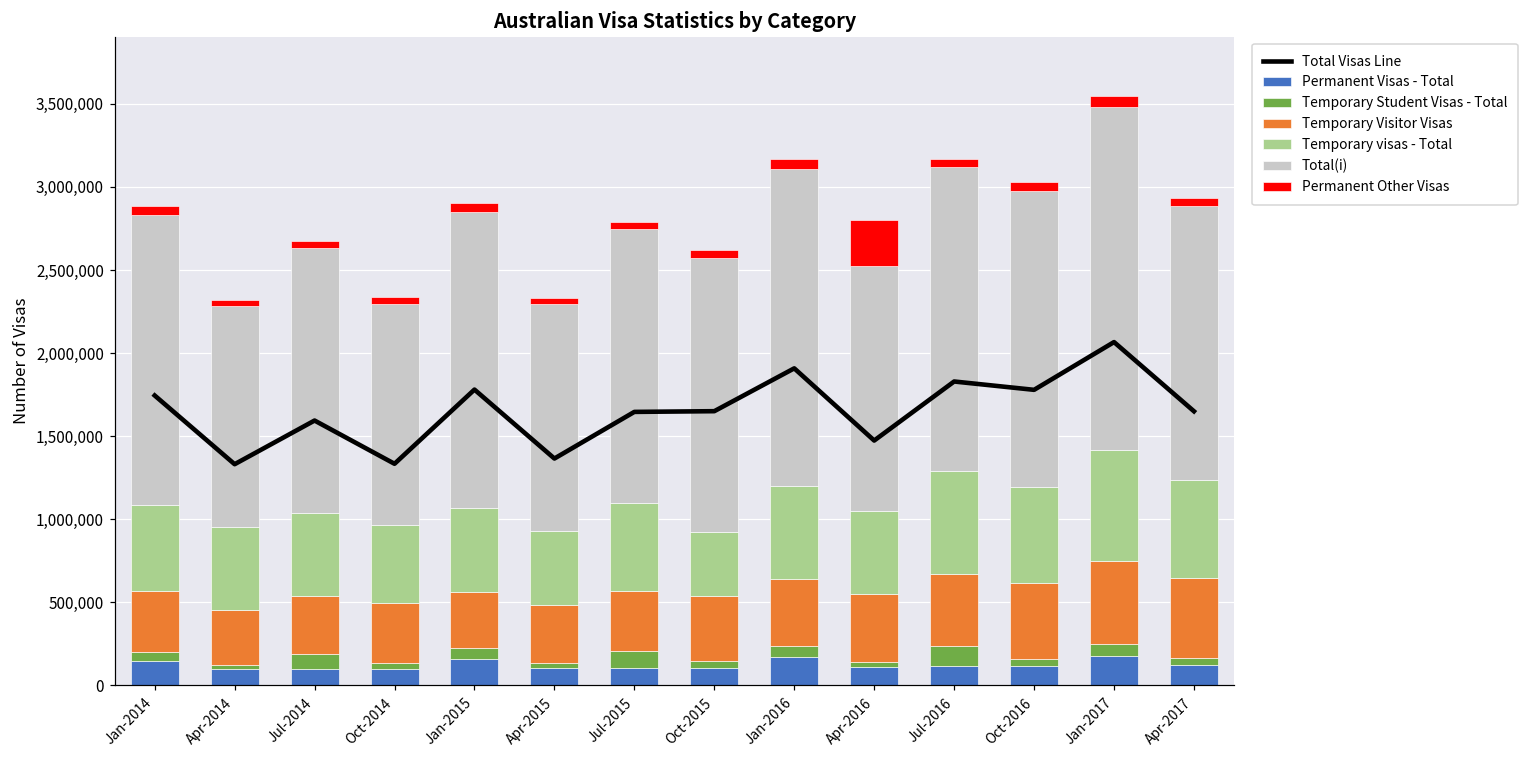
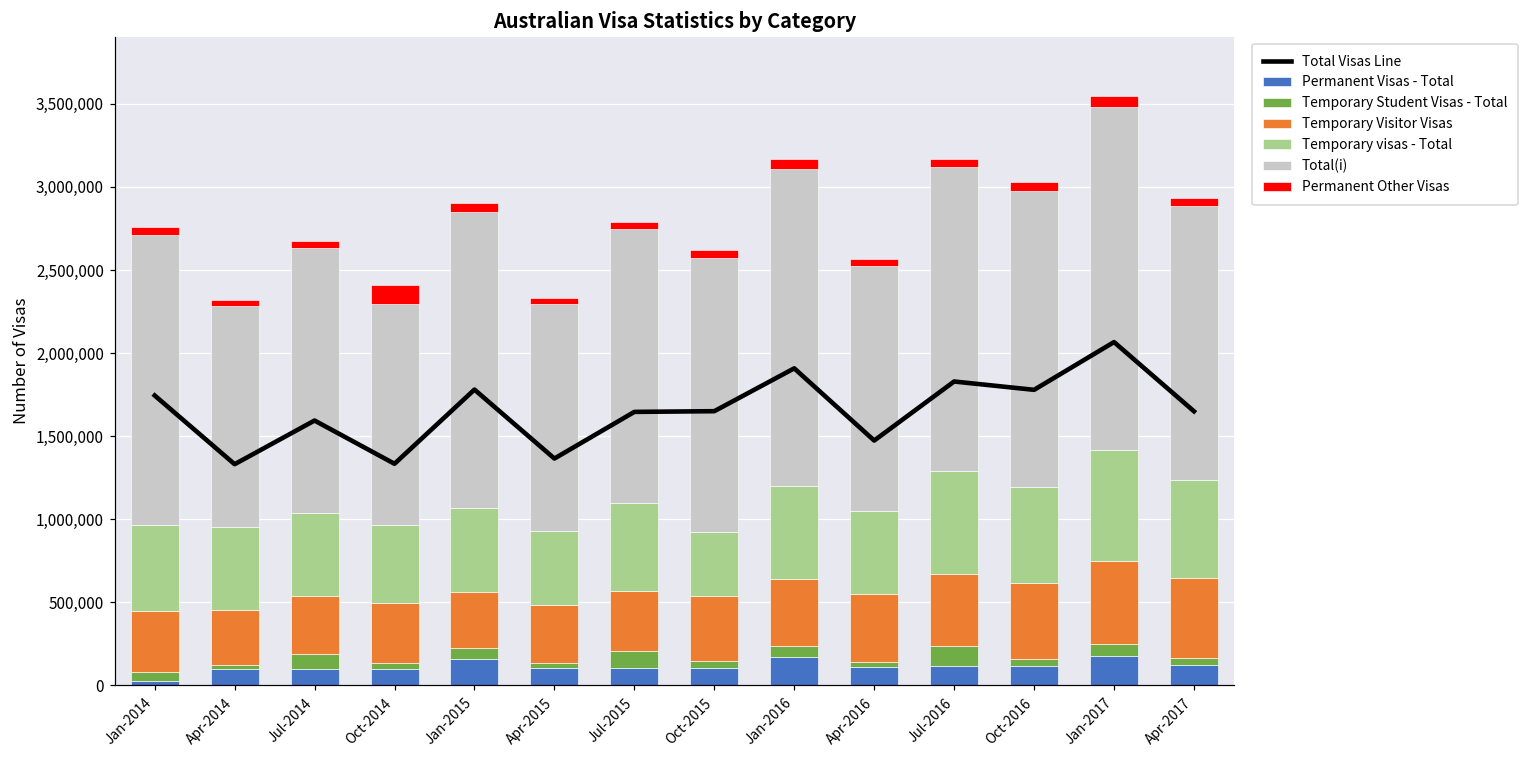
  {
    "Permanent Visas - Total": {
-     "Jan-2014": "150,000",
+     "Jan-2014": "30,000",
      "Apr-2014": "100,000",
      "Jul-2014": "100,000",
      "Oct-2014": "100,000",
      "Jan-2015": "160,000",
      "Apr-2015": "100,000",
      "Jul-2015": "100,000",
      "Oct-2015": "110,000",
      "Jan-2016": "170,000",
      "Apr-2016": "110,000",
      "Jul-2016": "120,000",
      "Oct-2016": "120,000",
      "Jan-2017": "180,000",
      "Apr-2017": "120,000"
    },
    "Total Visas Line": {
      "Jan-2014": "1,740,000",
      "Apr-2014": "1,330,000",
      "Jul-2014": "1,590,000",
      "Oct-2014": "1,330,000",
      "Jan-2015": "1,780,000",
      "Apr-2015": "1,370,000",
      "Jul-2015": "1,650,000",
      "Oct-2015": "1,650,000",
      "Jan-2016": "1,910,000",
      "Apr-2016": "1,470,000",
      "Jul-2016": "1,830,000",
      "Oct-2016": "1,780,000",
      "Jan-2017": "2,070,000",
      "Apr-2017": "1,650,000"
    },
    "Temporary Student Visas - Total": {
      "Jan-2014": "50,000",
      "Apr-2014": "30,000",
      "Jul-2014": "90,000",
      "Oct-2014": "30,000",
      "Jan-2015": "60,000",
      "Apr-2015": "30,000",
      "Jul-2015": "100,000",
      "Oct-2015": "40,000",
      "Jan-2016": "70,000",
      "Apr-2016": "30,000",
      "Jul-2016": "120,000",
      "Oct-2016": "40,000",
      "Jan-2017": "70,000",
      "Apr-2017": "40,000"
    },
    "Temporary Visitor Visas": {
      "Jan-2014": "370,000",
      "Apr-2014": "330,000",
      "Jul-2014": "350,000",
      "Oct-2014": "360,000",
      "Jan-2015": "340,000",
      "Apr-2015": "350,000",
      "Jul-2015": "360,000",
      "Oct-2015": "400,000",
      "Jan-2016": "400,000",
      "Apr-2016": "410,000",
      "Jul-2016": "430,000",
      "Oct-2016": "460,000",
      "Jan-2017": "500,000",
      "Apr-2017": "480,000"
    },
    "Temporary visas - Total": {
      "Jan-2014": "520,000",
      "Apr-2014": "500,000",
      "Jul-2014": "500,000",
      "Oct-2014": "470,000",
      "Jan-2015": "500,000",
      "Apr-2015": "440,000",
      "Jul-2015": "530,000",
      "Oct-2015": "380,000",
      "Jan-2016": "560,000",
      "Apr-2016": "500,000",
      "Jul-2016": "620,000",
      "Oct-2016": "580,000",
      "Jan-2017": "670,000",
      "Apr-2017": "590,000"
    },
    "Total(i)": {
      "Jan-2014": "1,740,000",
      "Apr-2014": "1,330,000",
      "Jul-2014": "1,590,000",
      "Oct-2014": "1,330,000",
      "Jan-2015": "1,780,000",
      "Apr-2015": "1,370,000",
      "Jul-2015": "1,650,000",
      "Oct-2015": "1,650,000",
      "Jan-2016": "1,910,000",
      "Apr-2016": "1,470,000",
      "Jul-2016": "1,830,000",
      "Oct-2016": "1,780,000",
      "Jan-2017": "2,070,000",
      "Apr-2017": "1,650,000"
    },
    "Permanent Other Visas": {
      "Jan-2014": "50,000",
      "Apr-2014": "40,000",
      "Jul-2014": "40,000",
-     "Oct-2014": "40,000",
+     "Oct-2014": "110,000",
      "Jan-2015": "60,000",
      "Apr-2015": "40,000",
      "Jul-2015": "40,000",
      "Oct-2015": "50,000",
      "Jan-2016": "60,000",
-     "Apr-2016": "280,000",
+     "Apr-2016": "40,000",
      "Jul-2016": "50,000",
      "Oct-2016": "50,000",
      "Jan-2017": "70,000",
      "Apr-2017": "50,000"
    }
  }
